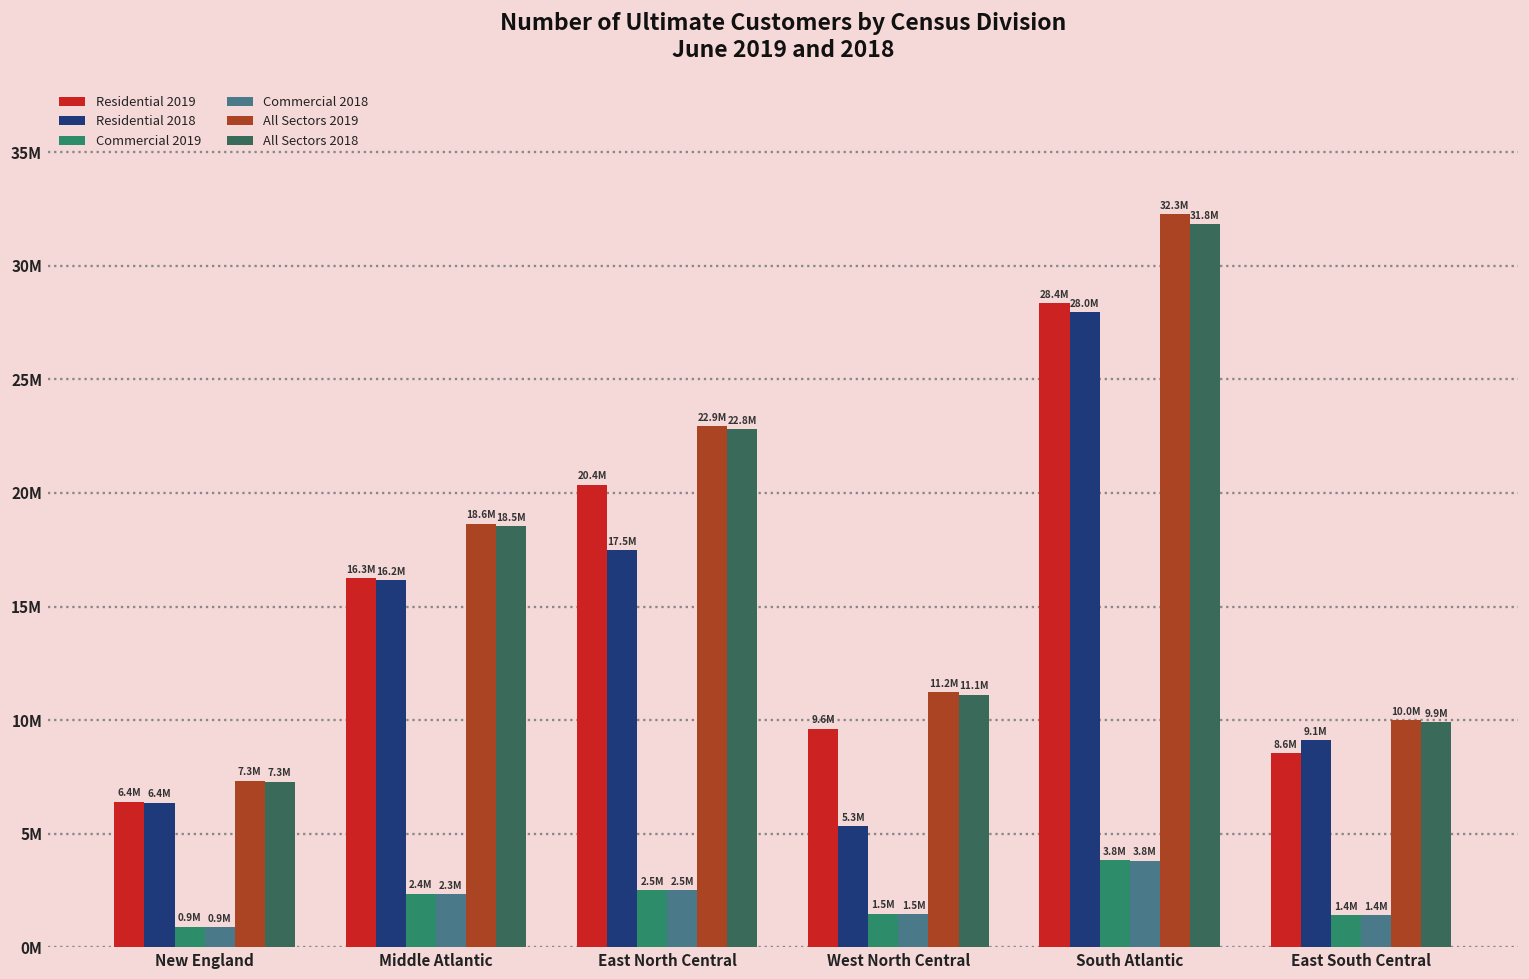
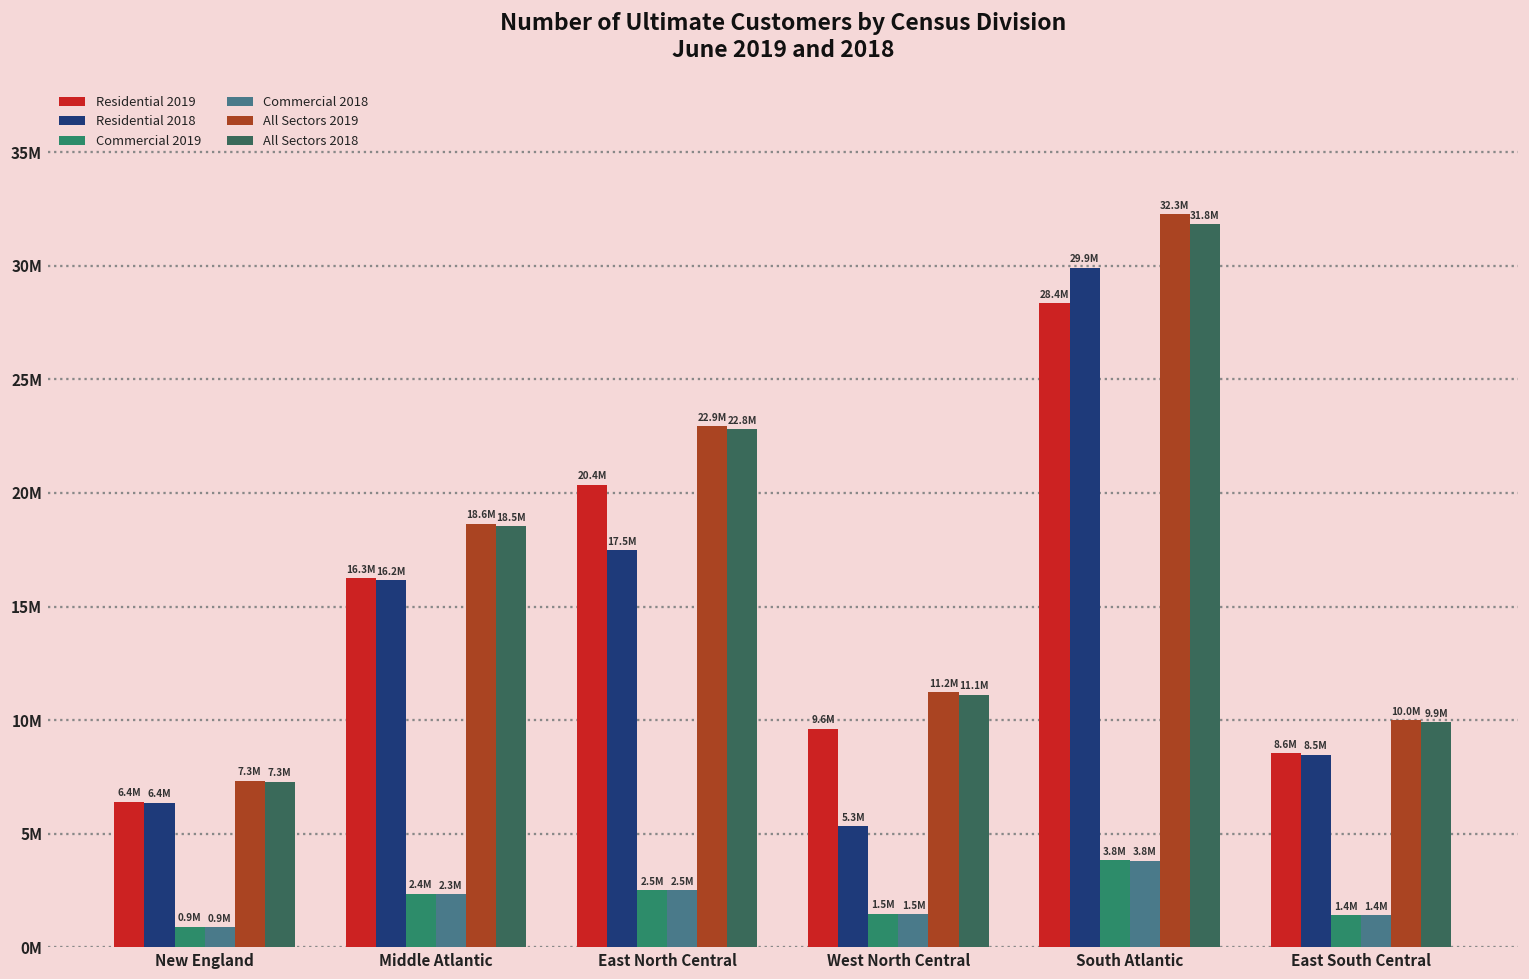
  {
    "Residential 2018": {
      "New England": "6.4M",
      "Middle Atlantic": "16.2M",
      "East North Central": "17.5M",
      "West North Central": "5.3M",
-     "South Atlantic": "28.0M",
-     "East South Central": "9.1M"
+     "South Atlantic": "29.9M",
+     "East South Central": "8.5M"
    }
  }
